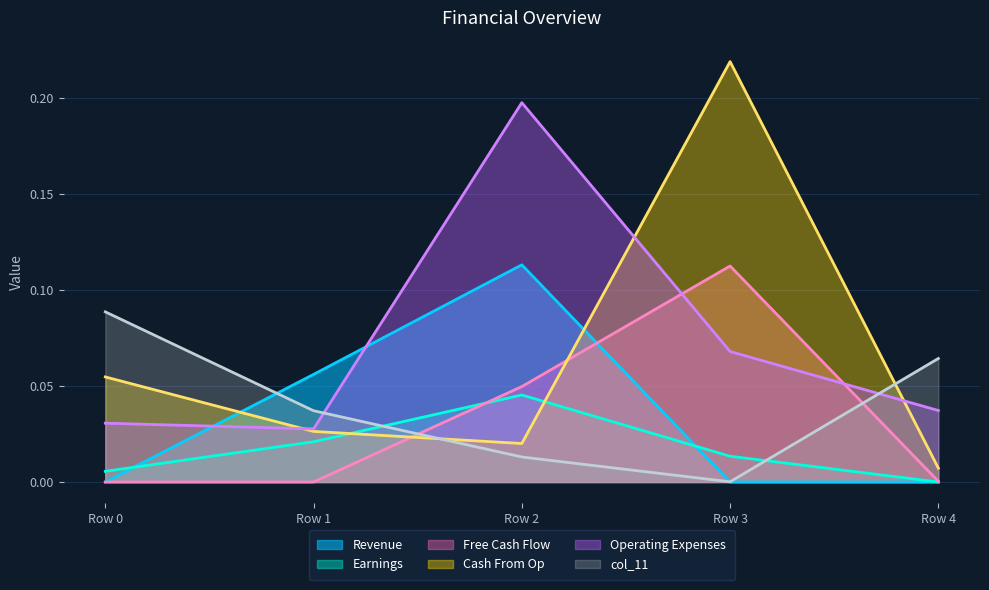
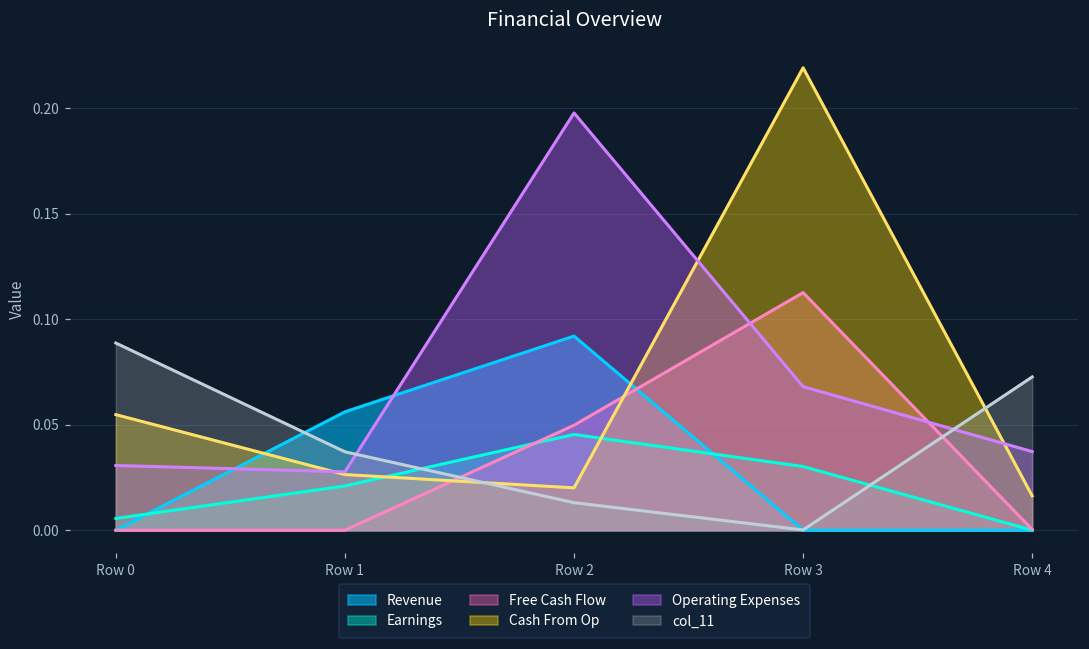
  {
    "Revenue": {
      "Row 1": 0.056,
-     "Row 2": 0.113
+     "Row 2": 0.092
    },
    "Earnings": {
      "Row 0": 0.006,
      "Row 1": 0.021,
      "Row 2": 0.045,
-     "Row 3": 0.013
+     "Row 3": 0.030
    },
    "Cash From Op": {
      "Row 0": 0.055,
      "Row 2": 0.020,
      "Row 3": 0.219,
-     "Row 4": 0.007
+     "Row 4": 0.016
    },
    "col_11": {
      "Row 0": 0.089,
      "Row 1": 0.037,
      "Row 2": 0.013,
-     "Row 4": 0.064
+     "Row 4": 0.073
    }
  }
